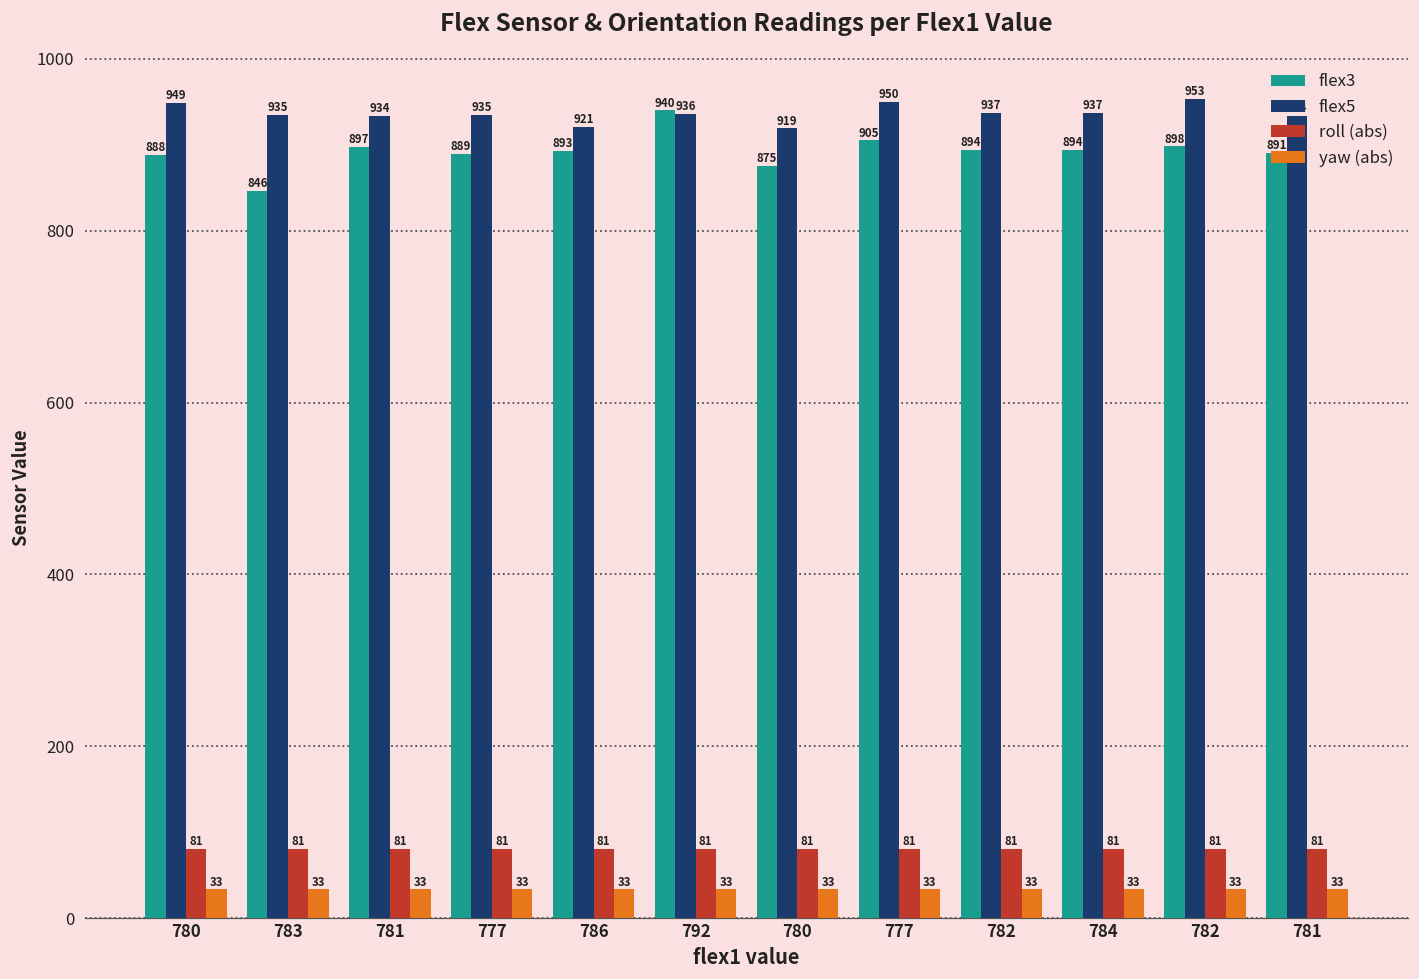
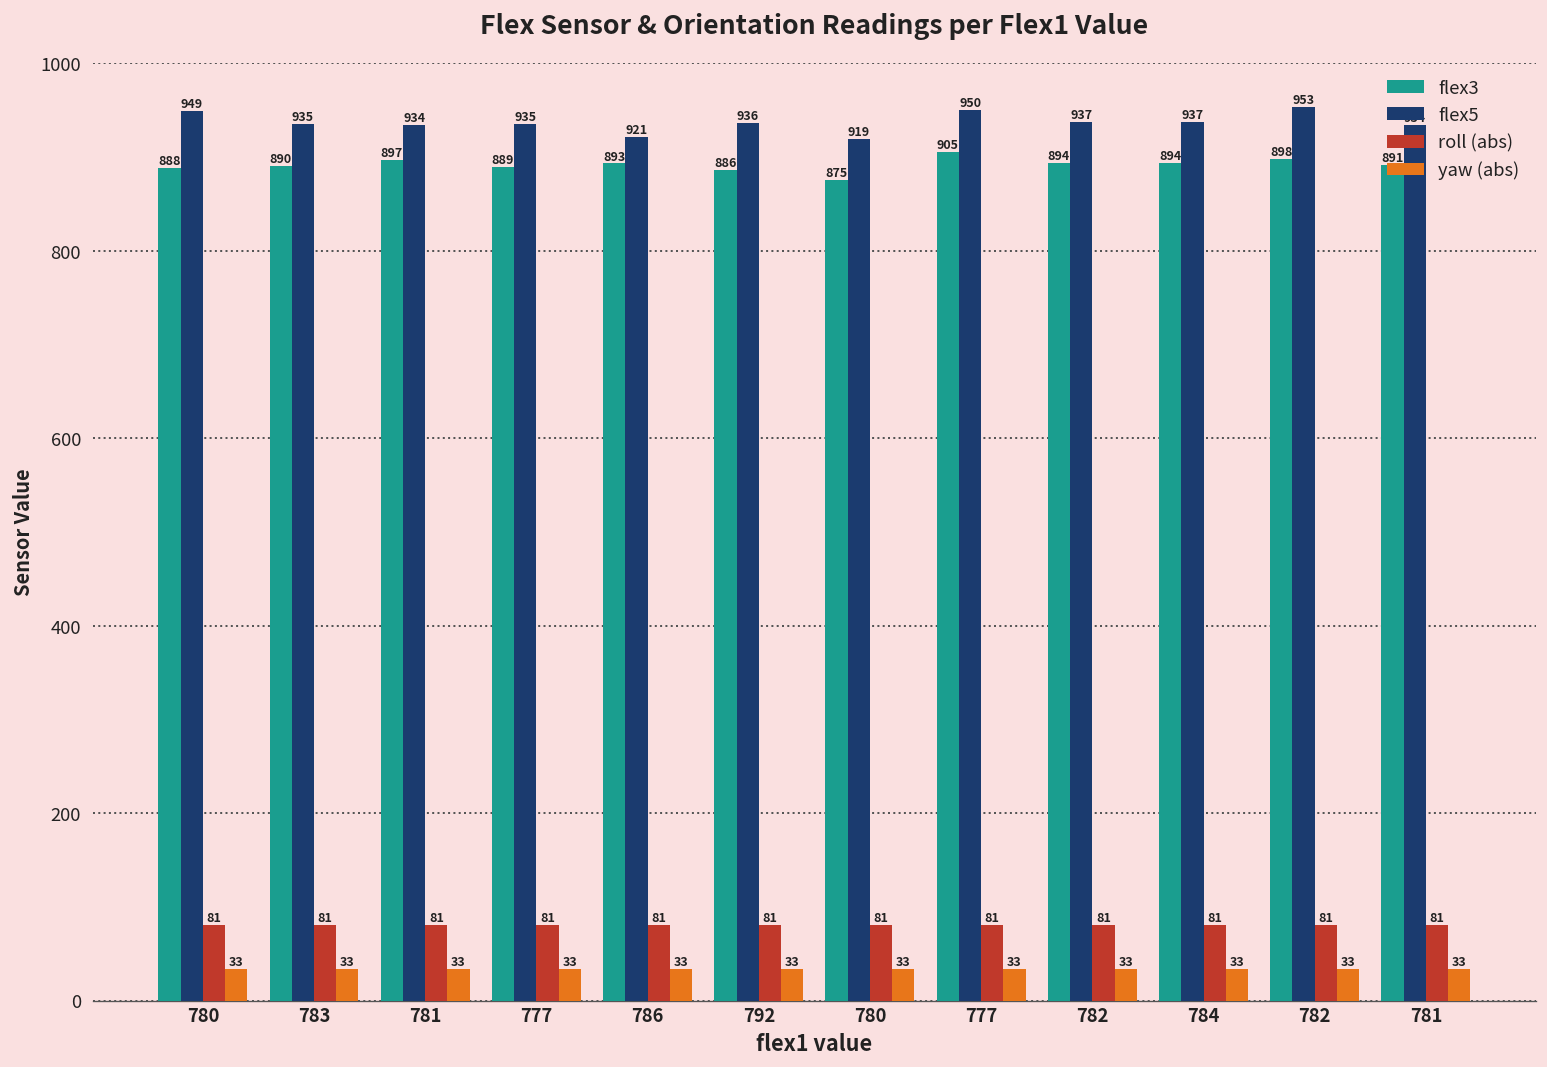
  {
    "flex3": {
-     "783": 846,
+     "783": 890,
      "786": 893,
-     "792": 940,
+     "792": 886,
      "784": 894
    },
    "flex5": {
      "783": 935,
      "786": 921,
      "792": 936,
      "784": 937
    },
    "roll (abs)": {
      "783": 81,
      "786": 81,
      "792": 81,
      "784": 81
    },
    "yaw (abs)": {
      "783": 33,
      "786": 33,
      "792": 33,
      "784": 33
    }
  }
